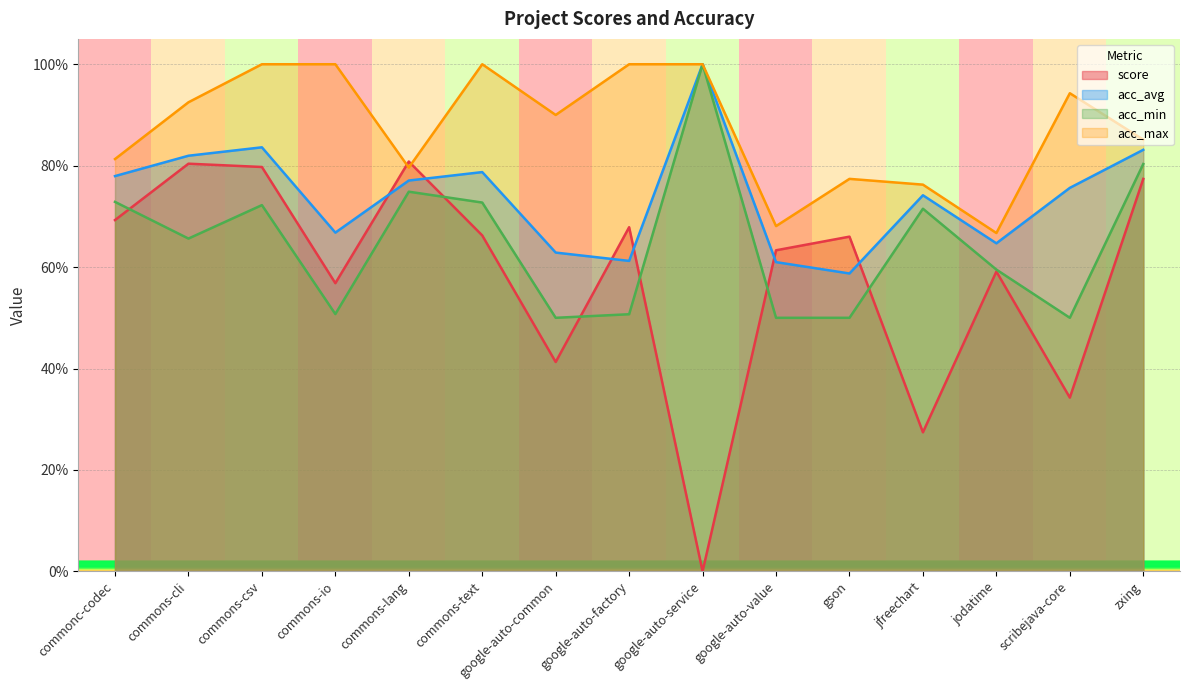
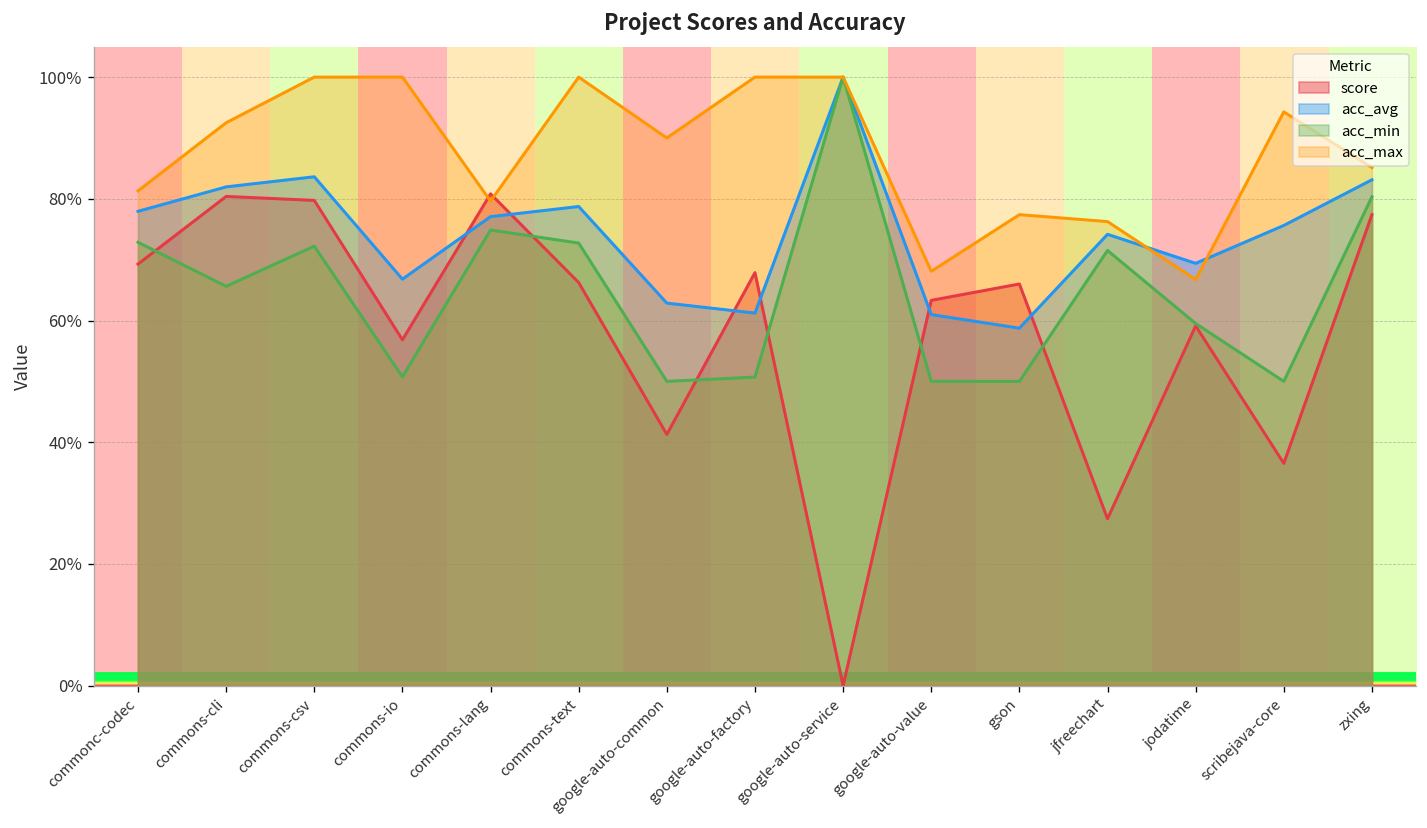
  {
    "score": {
      "commonc-codec": "69%",
      "commons-cli": "80%",
      "commons-csv": "80%",
      "commons-io": "57%",
      "commons-lang": "81%",
      "commons-text": "66%",
      "google-auto-common": "41%",
      "google-auto-factory": "68%",
      "google-auto-service": "0%",
      "google-auto-value": "63%",
      "gson": "66%",
      "jfreechart": "27%",
-     "scribejava-core": "34%",
+     "scribejava-core": "37%",
      "zxing": "77%"
    },
    "acc_avg": {
      "commonc-codec": "78%",
      "commons-cli": "82%",
      "commons-csv": "84%",
      "commons-io": "67%",
      "commons-lang": "77%",
      "commons-text": "79%",
      "google-auto-common": "63%",
      "google-auto-factory": "61%",
      "google-auto-value": "61%",
      "gson": "59%",
      "jfreechart": "74%",
-     "jodatime": "65%",
+     "jodatime": "69%",
      "scribejava-core": "76%",
      "zxing": "83%"
    },
    "acc_min": {
      "commonc-codec": "73%",
      "commons-cli": "66%",
      "commons-csv": "72%",
      "commons-io": "51%",
      "commons-lang": "75%",
      "commons-text": "73%",
      "google-auto-common": "50%",
      "google-auto-factory": "51%",
      "google-auto-value": "50%",
      "gson": "50%",
      "jfreechart": "72%",
      "scribejava-core": "50%",
      "zxing": "80%"
    },
    "acc_max": {
      "commonc-codec": "81%",
      "commons-cli": "93%",
      "commons-csv": "100%",
      "commons-io": "100%",
      "commons-lang": "80%",
      "commons-text": "100%",
      "google-auto-common": "90%",
      "google-auto-factory": "100%",
      "google-auto-value": "68%",
      "gson": "77%",
      "jfreechart": "76%",
      "jodatime": "67%",
      "scribejava-core": "94%"
    }
  }
